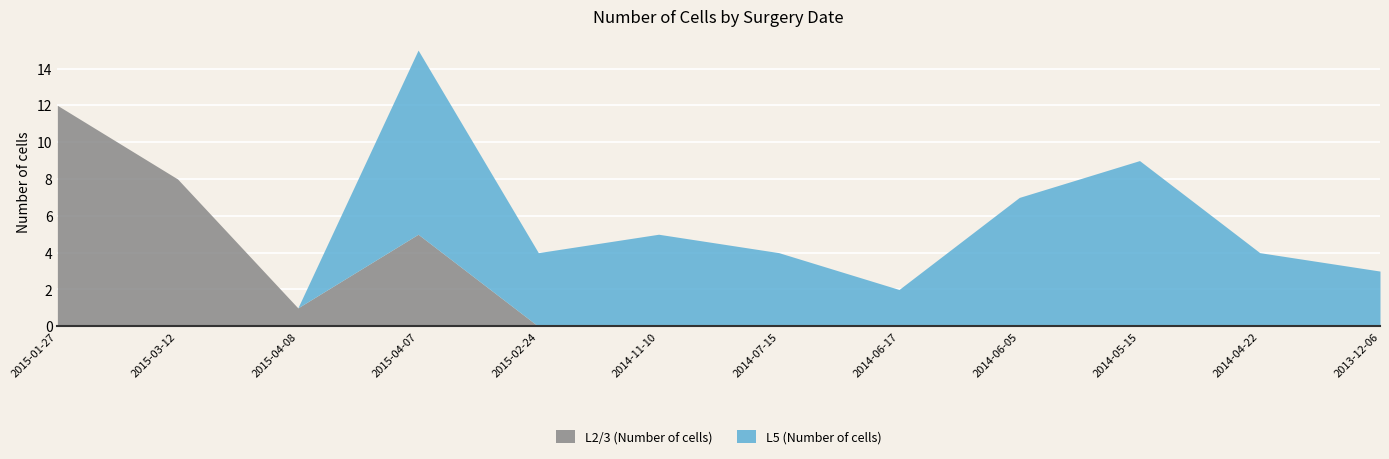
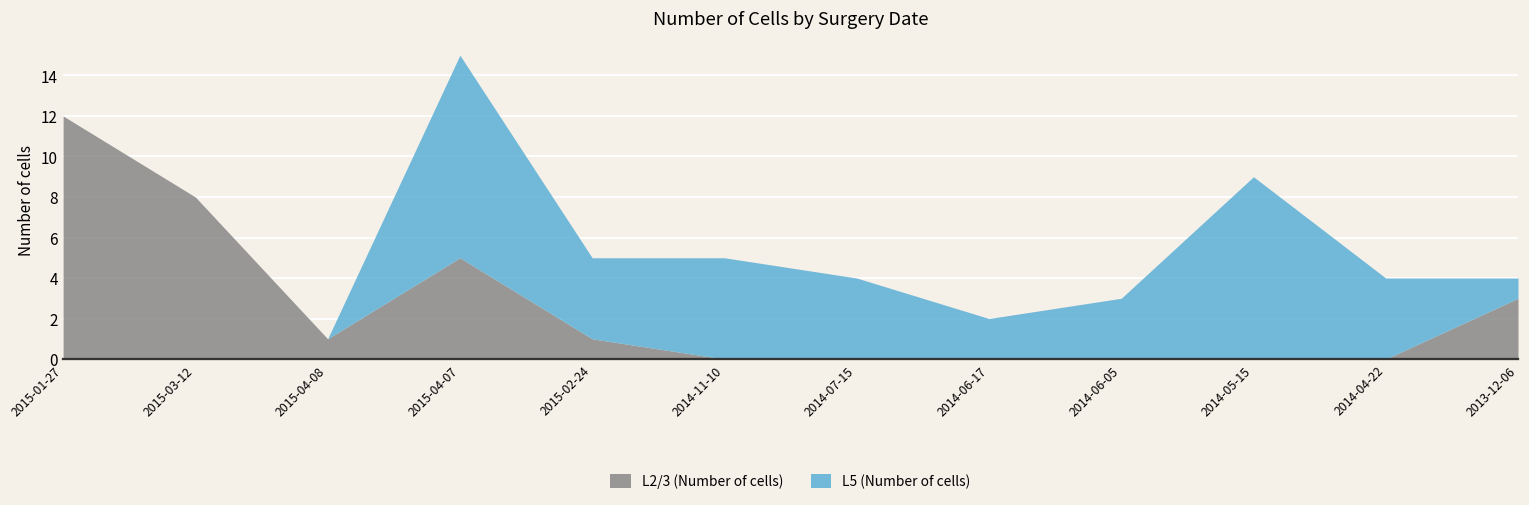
  {
    "L2/3 (Number of cells)": {
      "2015-04-07": 5,
-     "2015-02-24": 0,
+     "2015-02-24": 1,
      "2014-11-10": 0,
      "2014-07-15": 0,
      "2014-06-17": 0,
      "2014-06-05": 0,
      "2014-05-15": 0,
      "2014-04-22": 0,
-     "2013-12-06": 0
+     "2013-12-06": 3
    },
    "L5 (Number of cells)": {
      "2015-04-07": 10,
      "2015-02-24": 4,
      "2014-11-10": 5,
      "2014-07-15": 4,
      "2014-06-17": 2,
-     "2014-06-05": 7,
+     "2014-06-05": 3,
      "2014-05-15": 9,
      "2014-04-22": 4,
-     "2013-12-06": 3
+     "2013-12-06": 1
    }
  }
